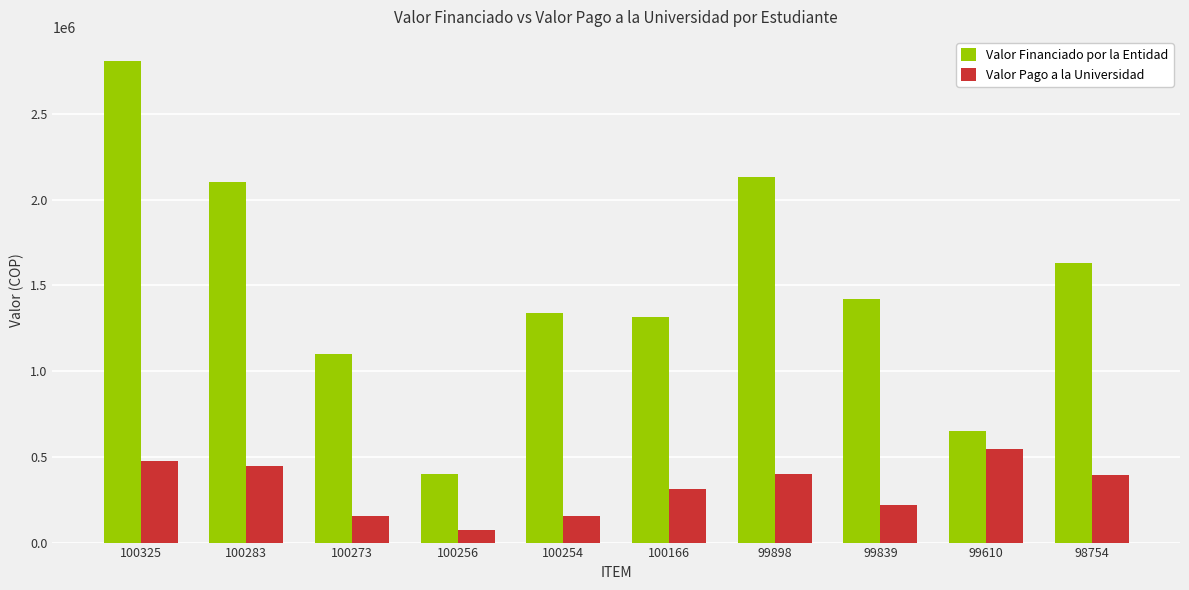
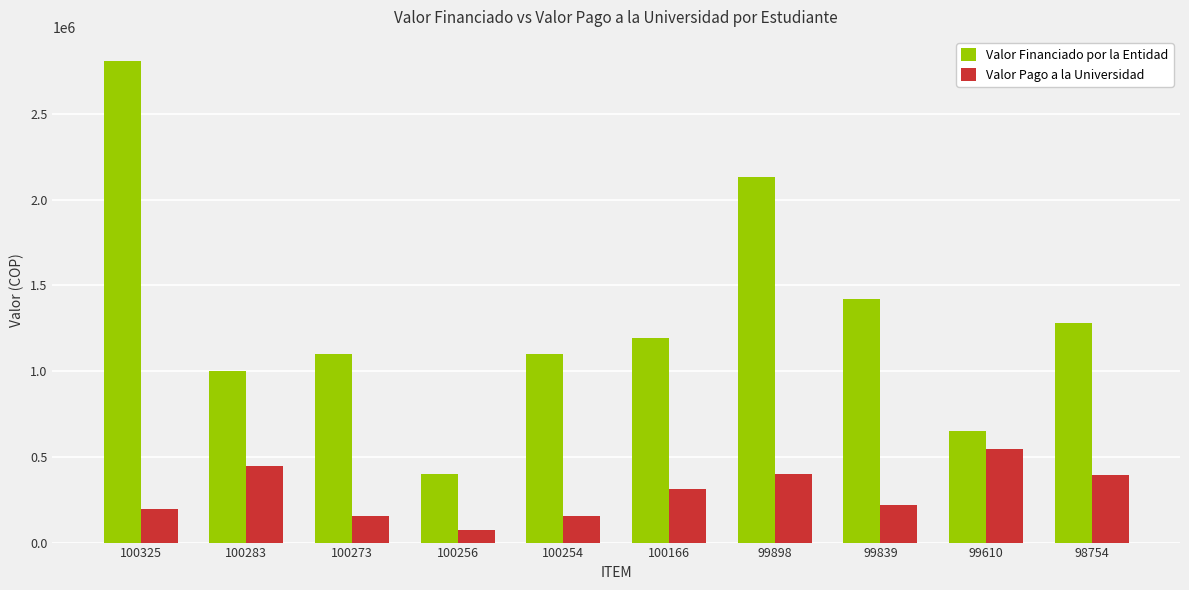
  {
    "Valor Financiado por la Entidad": {
      "100325": 2810000,
-     "100283": 2100000,
+     "100283": 1000000,
      "100273": 1100000,
      "100256": 400000,
-     "100254": 1340000,
-     "100166": 1320000,
+     "100254": 1100000,
+     "100166": 1190000,
      "99898": 2130000,
      "99839": 1420000,
      "99610": 650000,
-     "98754": 1630000
+     "98754": 1280000
    },
    "Valor Pago a la Universidad": {
-     "100325": 480000,
+     "100325": 200000,
      "100283": 450000,
      "100273": 160000,
      "100256": 80000,
      "100254": 160000,
      "100166": 320000,
      "99898": 400000,
      "99839": 220000,
      "99610": 540000,
      "98754": 390000
    }
  }
